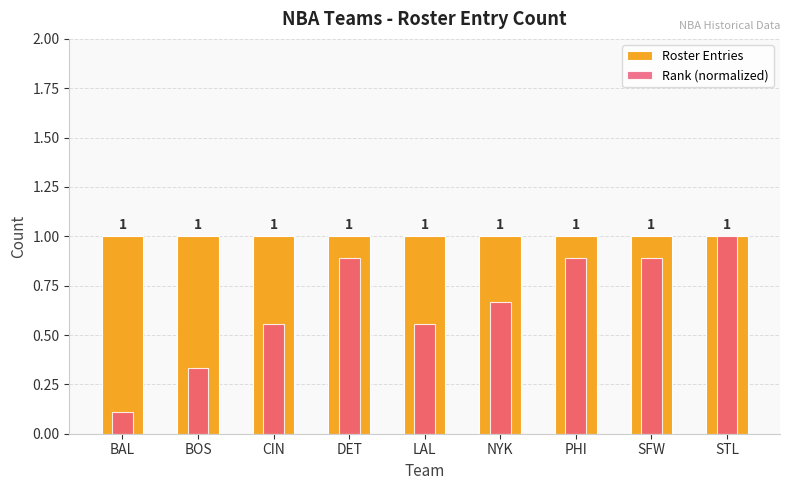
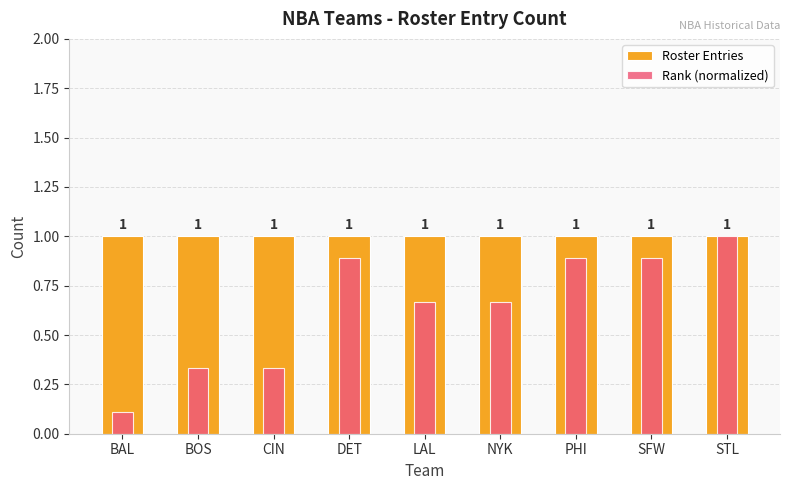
  {
    "Roster Entries": {
      "BAL": 1,
      "BOS": 1,
      "CIN": 1,
      "DET": 1,
      "LAL": 1,
      "NYK": 1,
      "PHI": 1,
      "SFW": 1,
      "STL": 1
    },
    "Rank (normalized)": {
-     "CIN": 0.56,
-     "LAL": 0.56
+     "CIN": 0.33,
+     "LAL": 0.67
    }
  }
